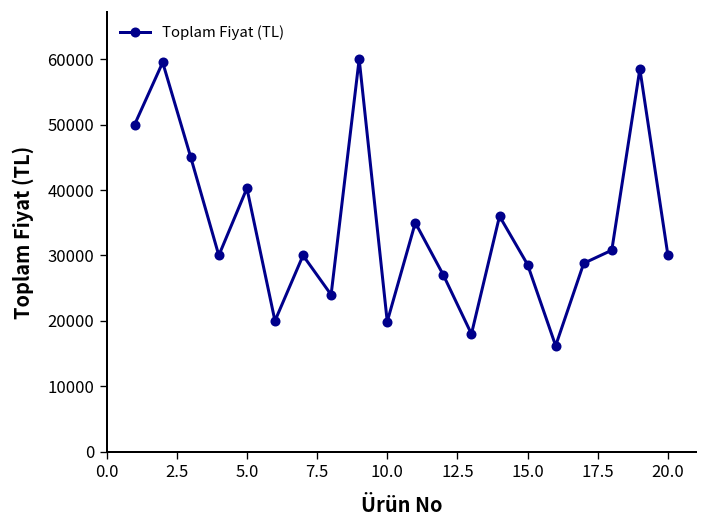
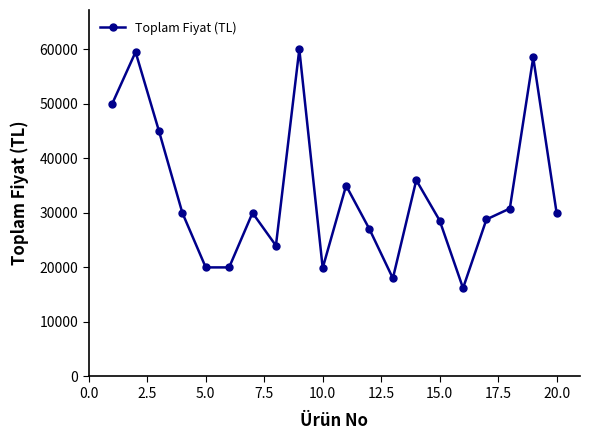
  {
-   "5.0": 40000,
+   "5.0": 20000,
    "10.0": 20000,
    "15.0": 29000,
    "20.0": 30000
  }
